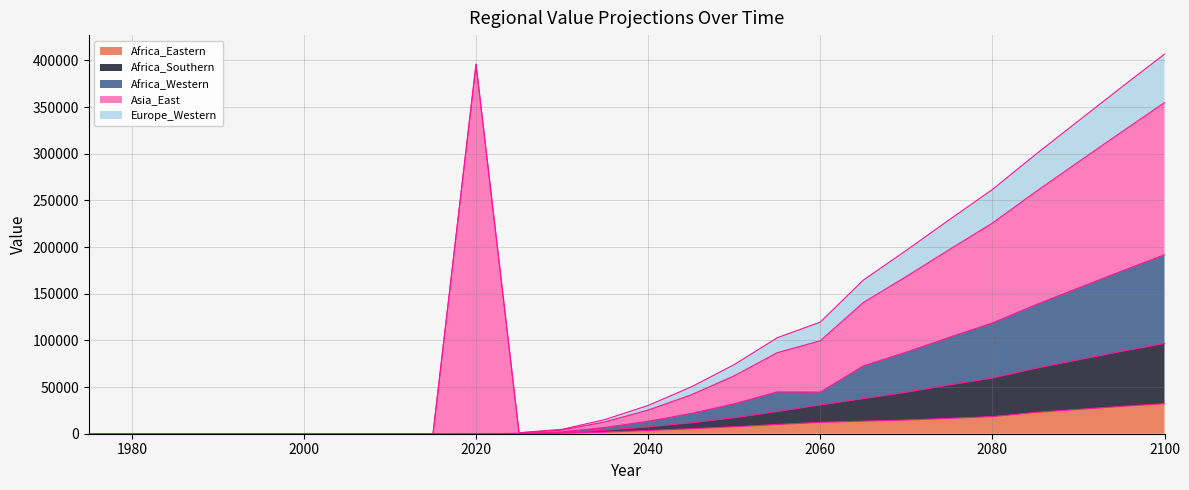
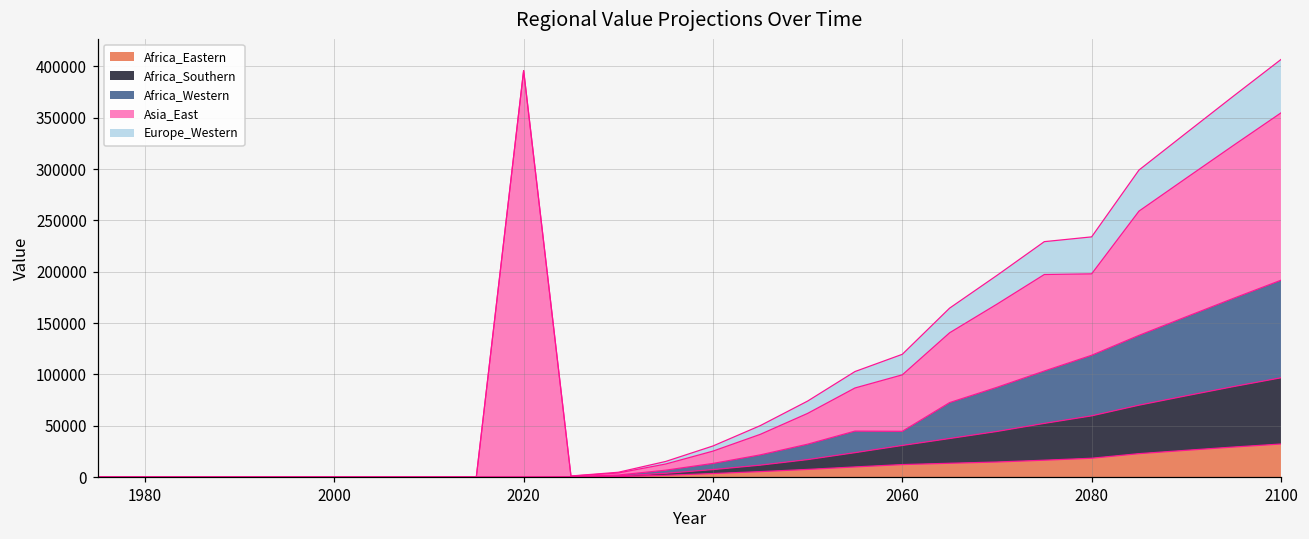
  {
    "Africa_Eastern": {
      "2040": 0,
      "2060": 10000,
      "2080": 20000,
      "2100": 30000
    },
    "Africa_Southern": {
      "2040": 0,
      "2060": 20000,
      "2080": 40000,
      "2100": 60000
    },
    "Africa_Western": {
      "2040": 10000,
      "2060": 10000,
      "2080": 60000,
      "2100": 100000
    },
    "Asia_East": {
      "2040": 10000,
      "2060": 60000,
-     "2080": 110000,
+     "2080": 80000,
      "2100": 160000
    },
    "Europe_Western": {
      "2040": 10000,
      "2060": 20000,
      "2080": 40000,
      "2100": 50000
    }
  }
